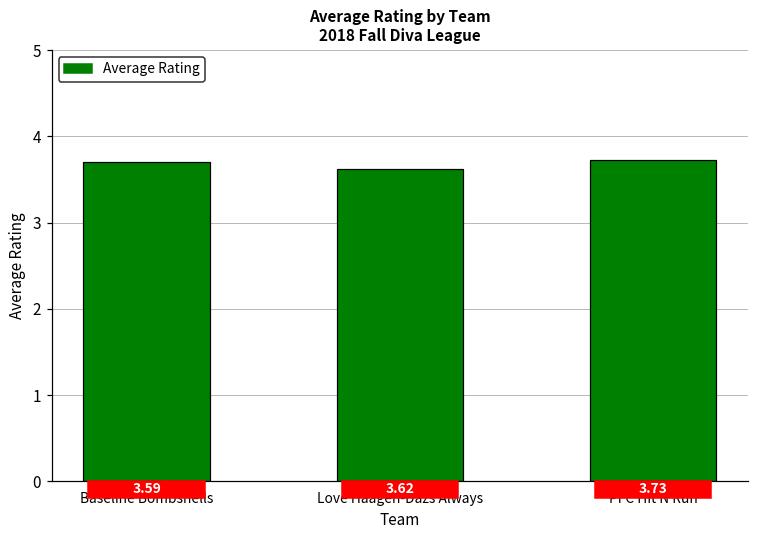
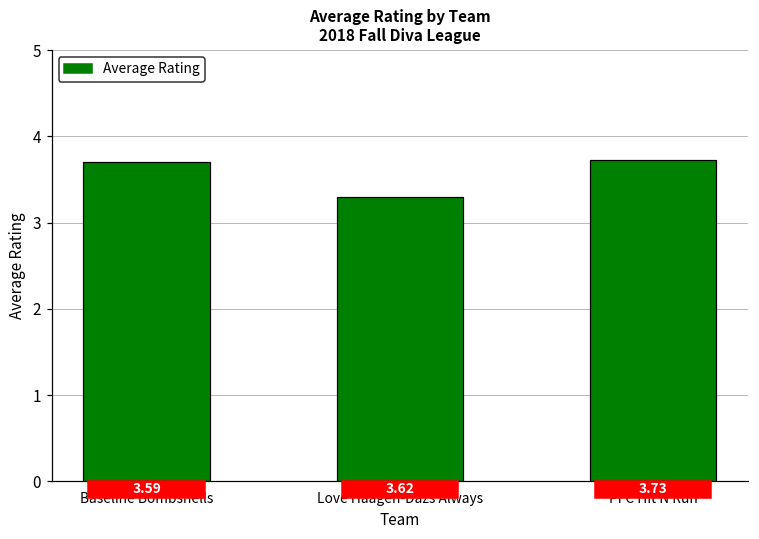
  {
    "Baseline Bombshells": 3.7,
-   "Love Haagen-Dazs Always": 3.6,
+   "Love Haagen-Dazs Always": 3.3,
    "PFC Hit N Run": 3.7
  }
